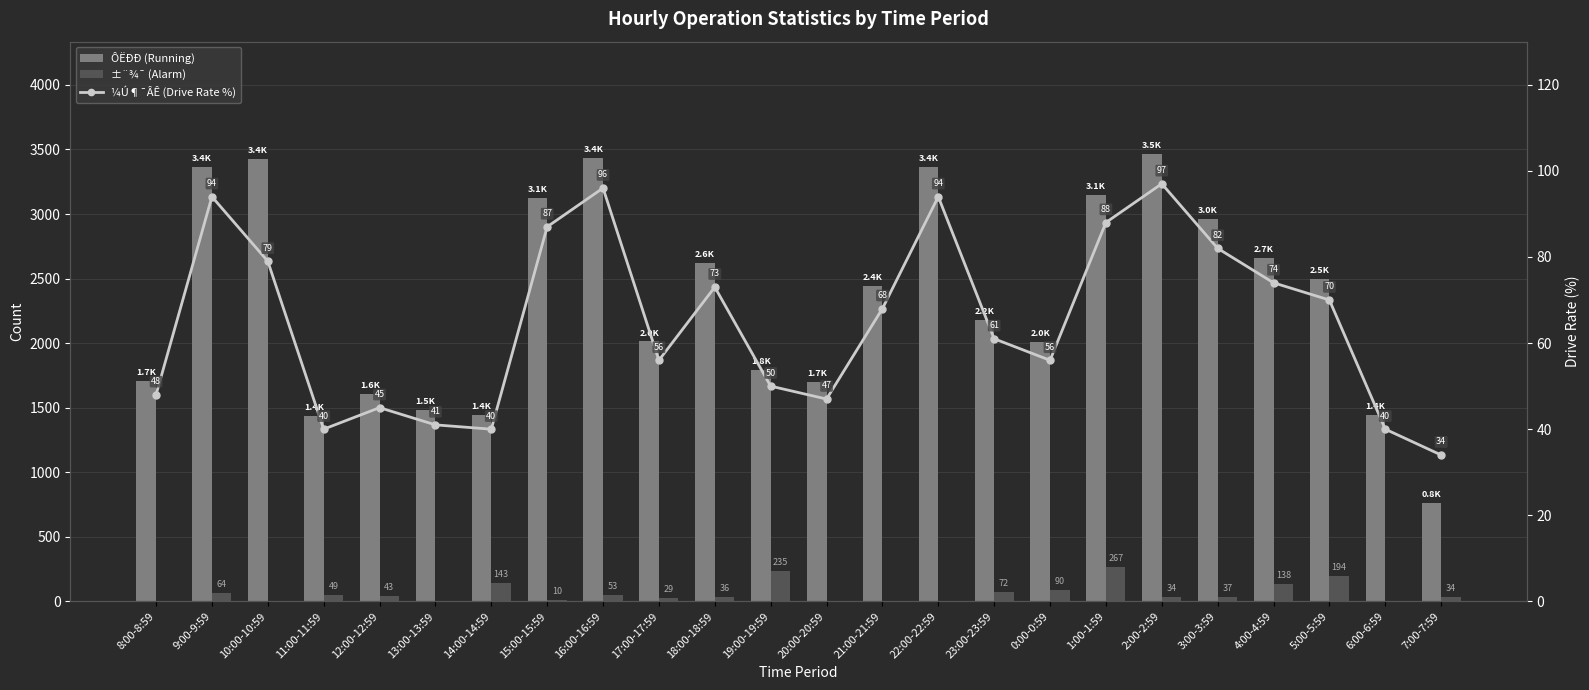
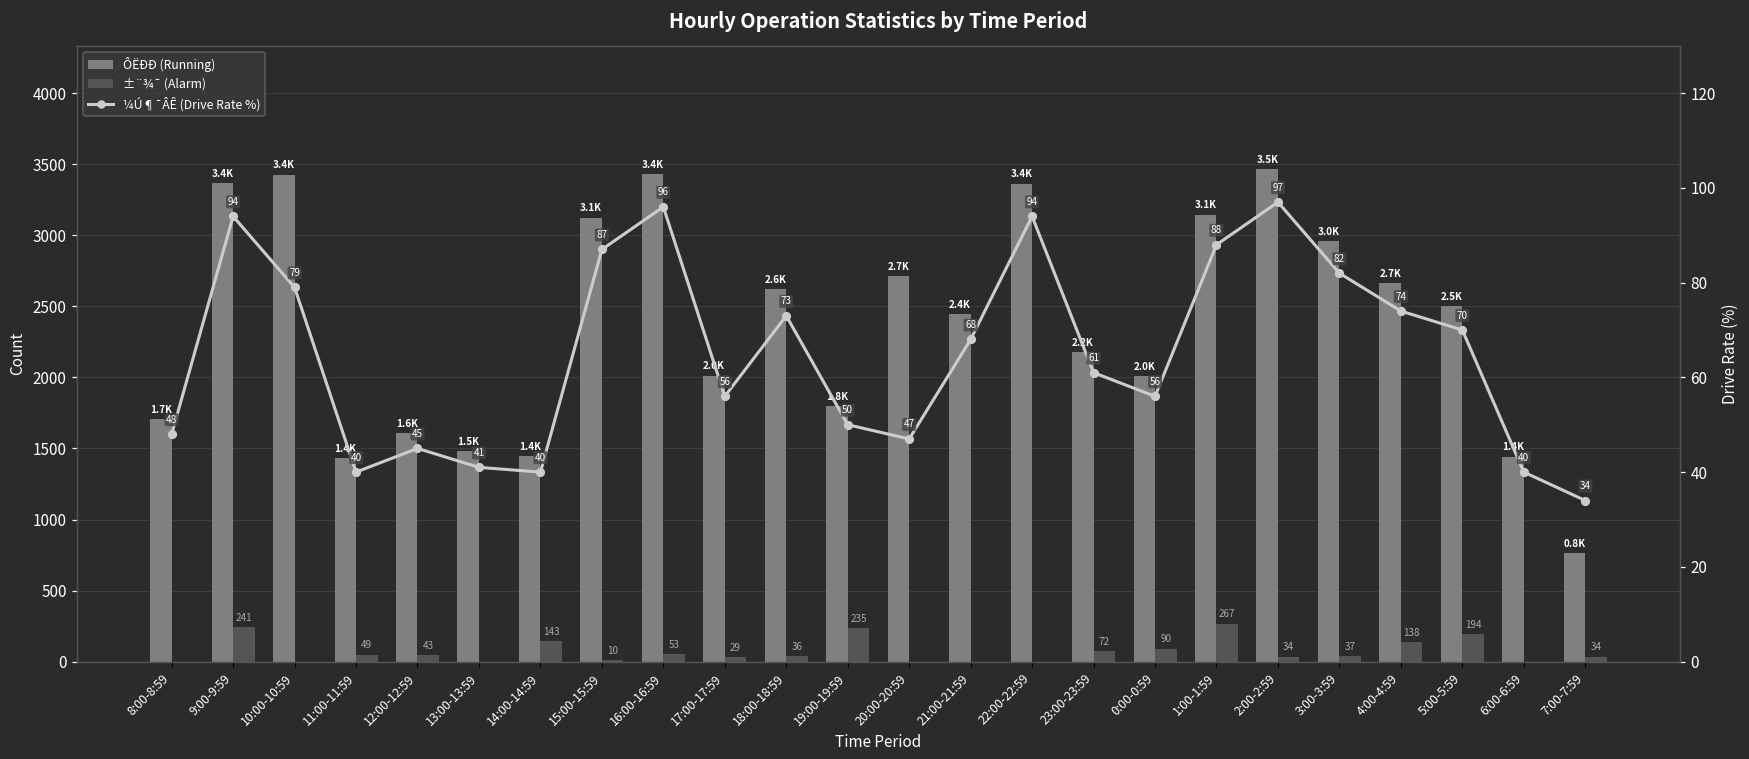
  {
    "ÔËÐÐ (Running)": {
      "9:00-9:59": "3.4K",
      "10:00-10:59": "3.4K",
      "15:00-15:59": "3.1K",
      "16:00-16:59": "3.4K",
      "17:00-17:59": "2.0K",
      "18:00-18:59": "2.6K",
      "19:00-19:59": "1.8K",
-     "20:00-20:59": "1.7K",
+     "20:00-20:59": "2.7K",
      "21:00-21:59": "2.4K",
      "22:00-22:59": "3.4K",
      "23:00-23:59": "2.2K",
      "0:00-0:59": "2.0K",
      "1:00-1:59": "3.1K",
      "2:00-2:59": "3.5K",
      "3:00-3:59": "3.0K",
      "4:00-4:59": "2.7K",
      "5:00-5:59": "2.5K",
      "7:00-7:59": "0.8K"
    },
    "±¨¾¯ (Alarm)": {
-     "9:00-9:59": "64",
+     "9:00-9:59": "241",
      "11:00-11:59": "49",
      "12:00-12:59": "43",
      "14:00-14:59": "143",
      "15:00-15:59": "10",
      "16:00-16:59": "53",
      "17:00-17:59": "29",
      "18:00-18:59": "36",
      "19:00-19:59": "235",
      "23:00-23:59": "72",
      "0:00-0:59": "90",
      "1:00-1:59": "267",
      "2:00-2:59": "34",
      "3:00-3:59": "37",
      "4:00-4:59": "138",
      "5:00-5:59": "194",
      "7:00-7:59": "34"
    }
  }
